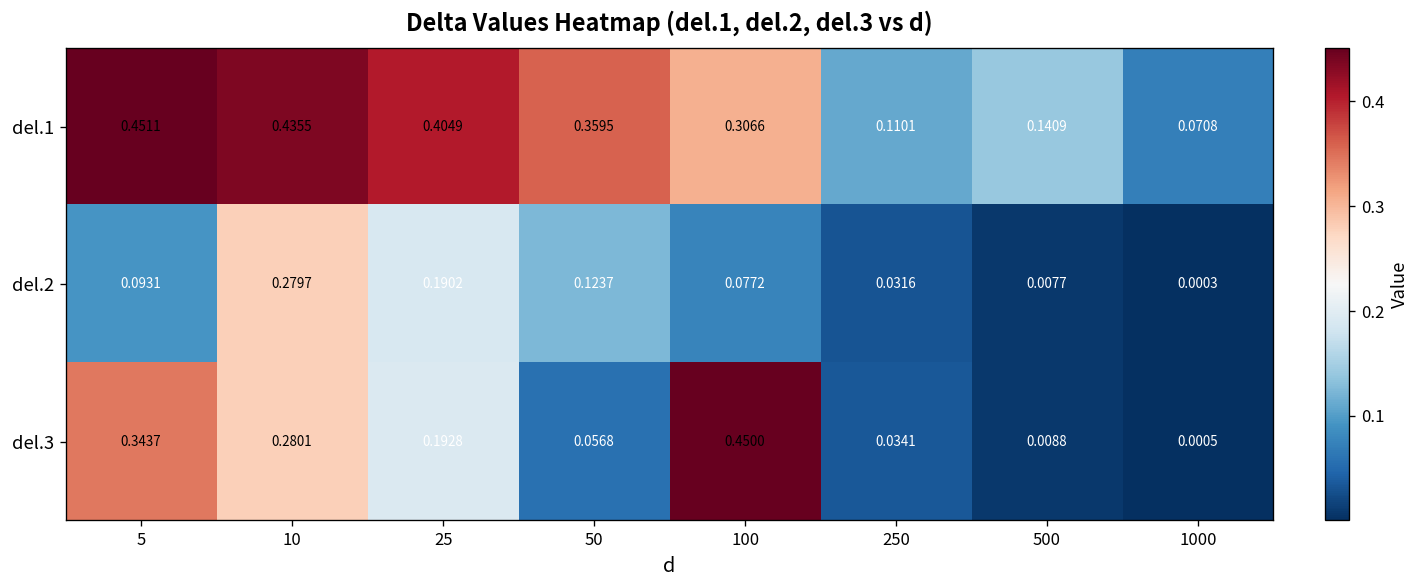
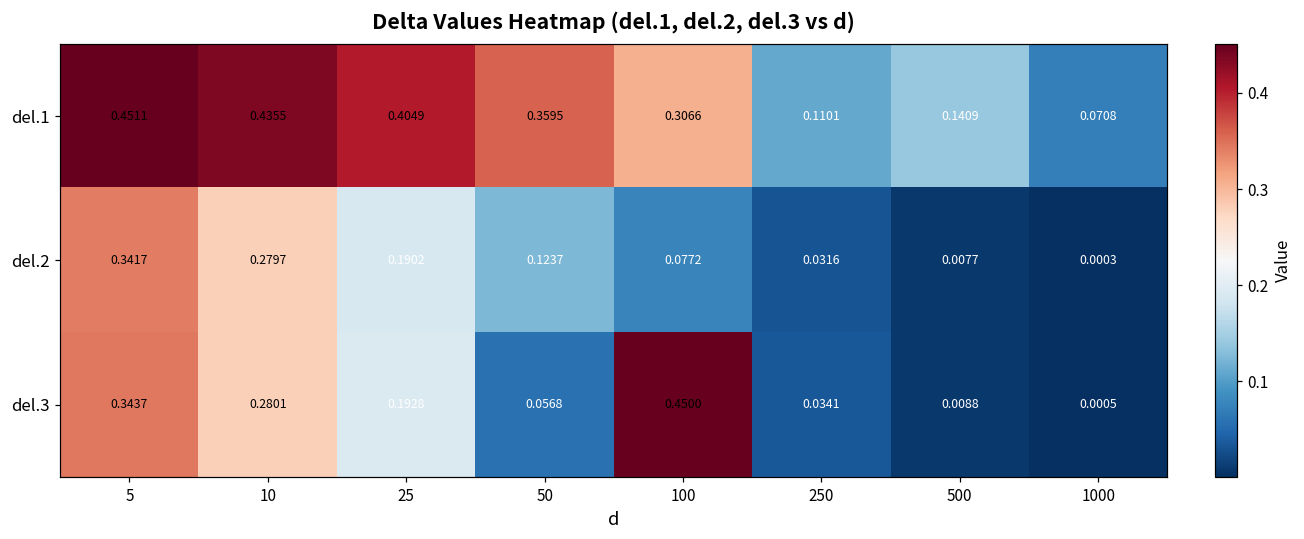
  {
    "del.1": {
      "5": 0.4511,
      "10": 0.4355,
      "25": 0.4049,
      "50": 0.3595,
      "100": 0.3066,
      "250": 0.1101,
      "500": 0.1409,
      "1000": 0.0708
    },
    "del.2": {
-     "5": 0.0931,
+     "5": 0.3417,
      "10": 0.2797,
      "50": 0.1237,
      "100": 0.0772,
      "250": 0.0316,
      "500": 0.0077,
      "1000": 0.0003
    },
    "del.3": {
      "5": 0.3437,
      "10": 0.2801,
      "50": 0.0568,
      "100": 0.4500,
      "250": 0.0341,
      "500": 0.0088,
      "1000": 0.0005
    }
  }
